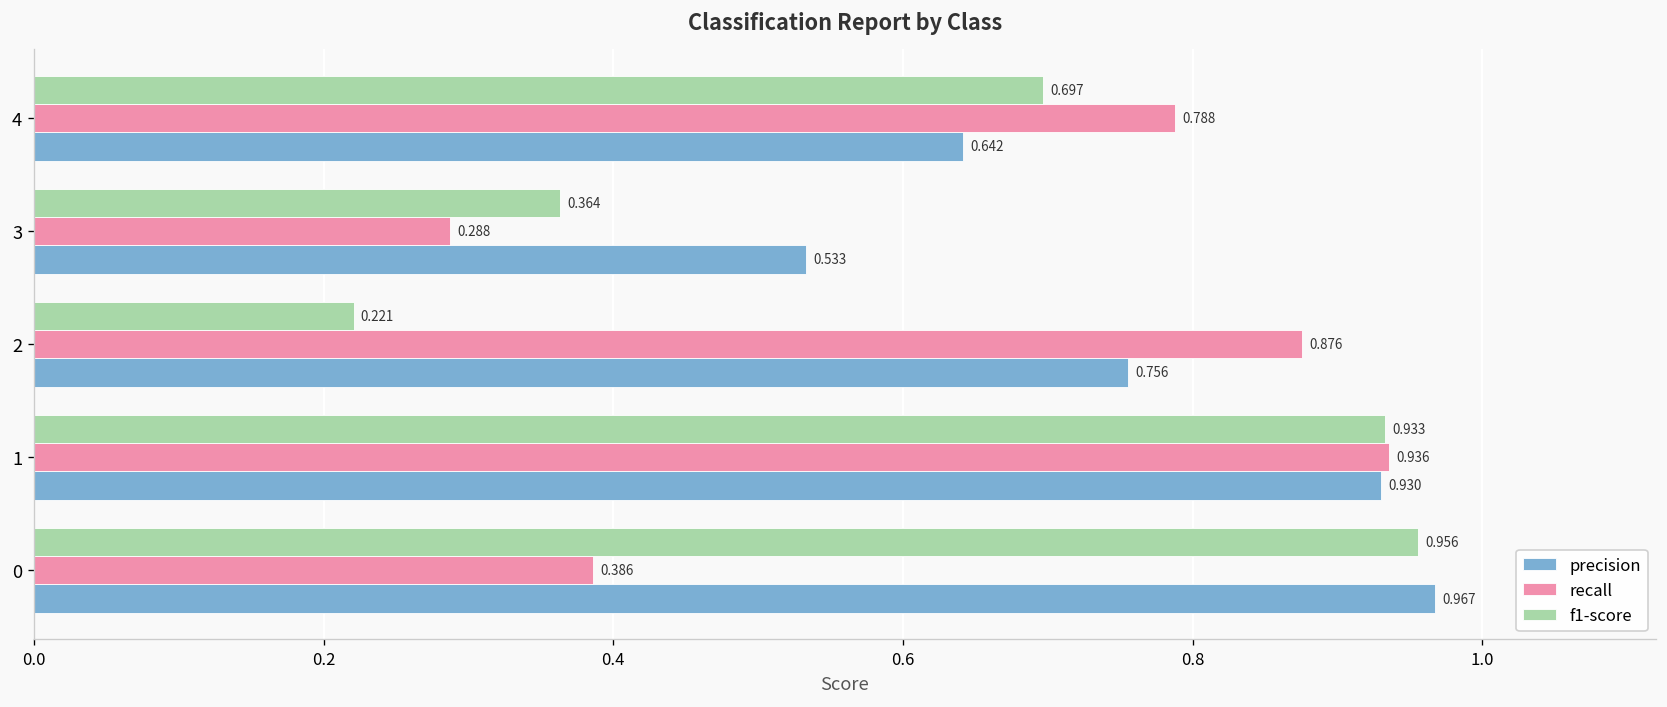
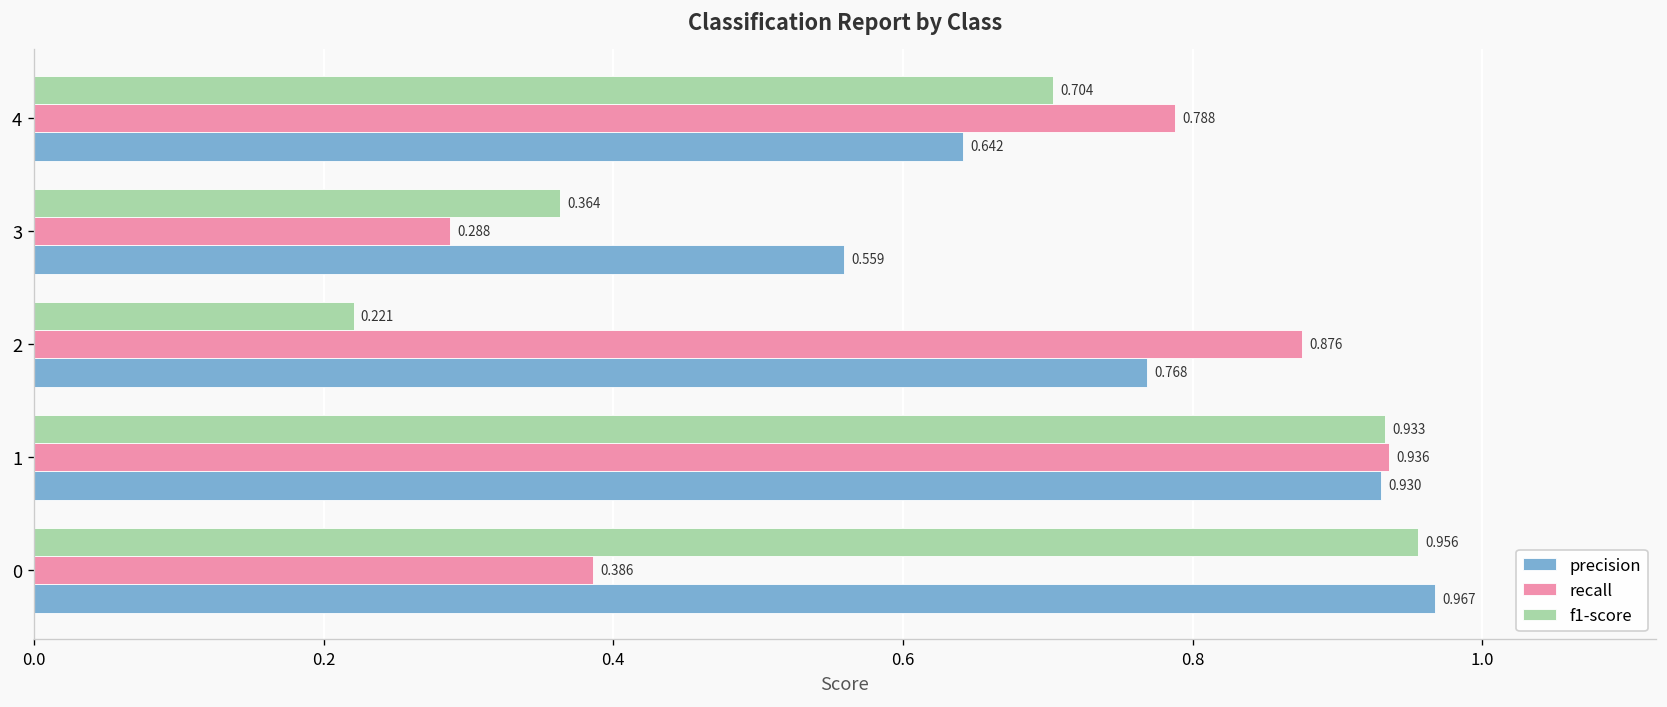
  {
    "precision": {
      "4": 0.642,
-     "3": 0.533,
-     "2": 0.756,
+     "3": 0.559,
+     "2": 0.768,
      "1": 0.930,
      "0": 0.967
    },
    "recall": {
      "4": 0.788,
      "3": 0.288,
      "2": 0.876,
      "1": 0.936,
      "0": 0.386
    },
    "f1-score": {
-     "4": 0.697,
+     "4": 0.704,
      "3": 0.364,
      "2": 0.221,
      "1": 0.933,
      "0": 0.956
    }
  }
